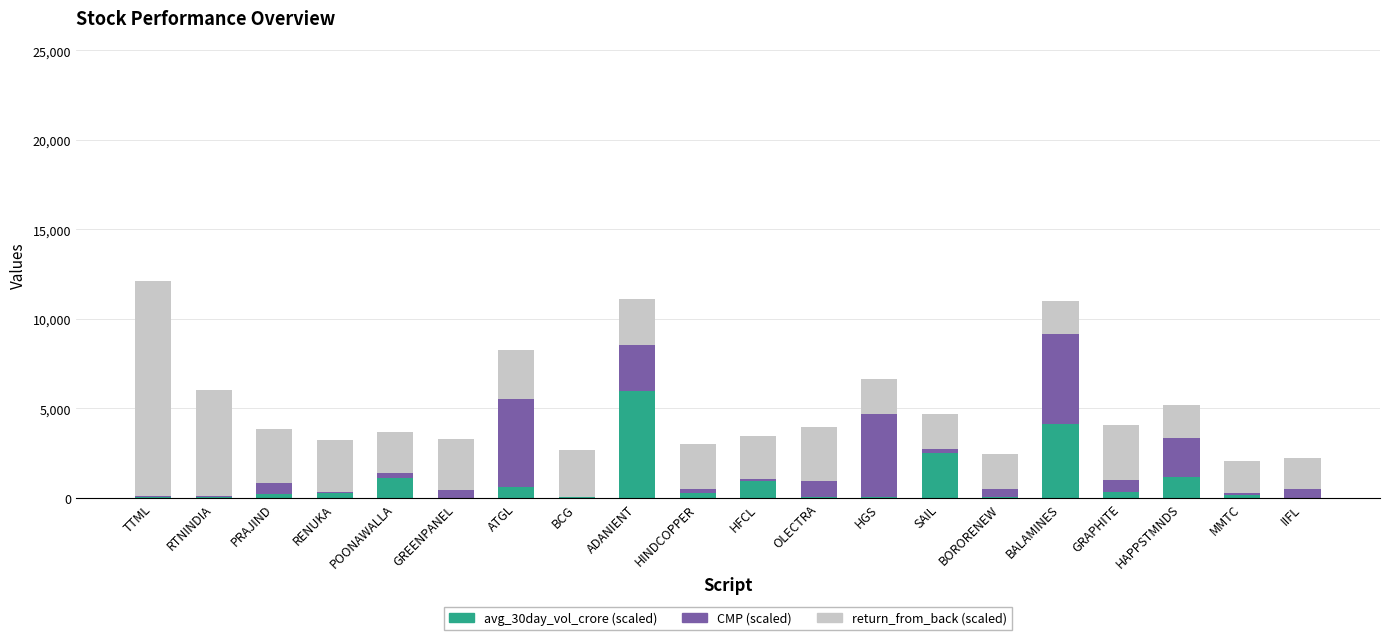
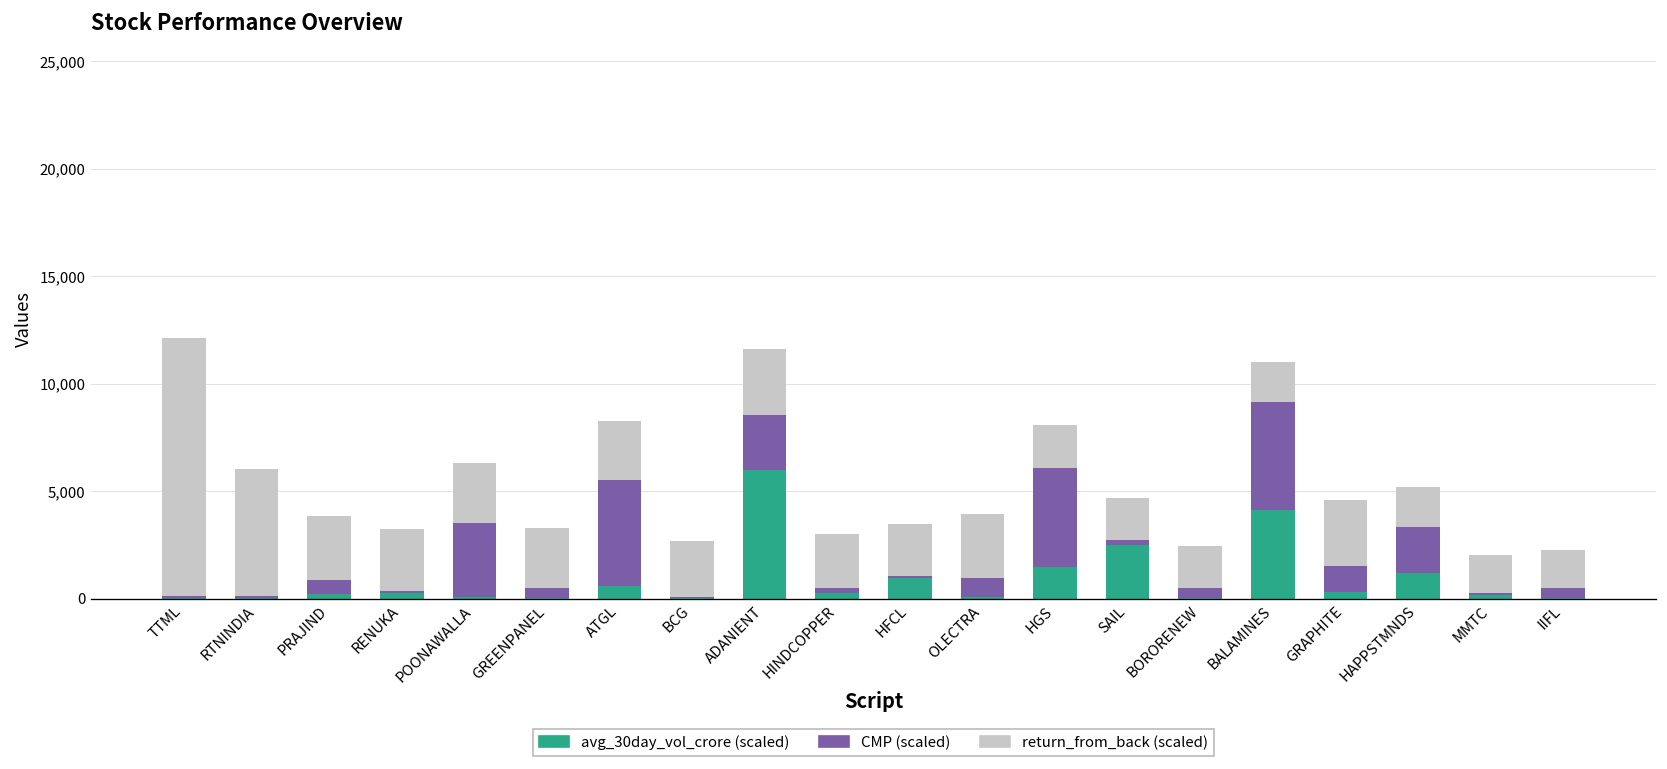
  {
    "avg_30day_vol_crore (scaled)": {
      "PRAJIND": "200",
      "RENUKA": "300",
-     "POONAWALLA": "1,100",
+     "POONAWALLA": "100",
      "ATGL": "600",
      "ADANIENT": "6,000",
      "HINDCOPPER": "300",
      "HFCL": "900",
-     "HGS": "100",
+     "HGS": "1,500",
      "SAIL": "2,500",
      "BALAMINES": "4,100",
      "GRAPHITE": "300",
      "HAPPSTMNDS": "1,200",
      "MMTC": "200"
    },
    "CMP (scaled)": {
      "PRAJIND": "700",
-     "POONAWALLA": "300",
+     "POONAWALLA": "3,400",
      "GREENPANEL": "400",
      "ATGL": "4,900",
      "ADANIENT": "2,600",
      "HINDCOPPER": "300",
      "OLECTRA": "900",
      "HGS": "4,600",
      "SAIL": "200",
      "BORORENEW": "500",
      "BALAMINES": "5,000",
-     "GRAPHITE": "700",
+     "GRAPHITE": "1,200",
      "HAPPSTMNDS": "2,100",
      "IIFL": "500"
    },
    "return_from_back (scaled)": {
      "TTML": "12,000",
      "RTNINDIA": "5,900",
      "PRAJIND": "3,000",
      "RENUKA": "2,900",
-     "POONAWALLA": "2,300",
+     "POONAWALLA": "2,800",
      "GREENPANEL": "2,800",
      "ATGL": "2,800",
      "BCG": "2,600",
-     "ADANIENT": "2,600",
+     "ADANIENT": "3,100",
      "HINDCOPPER": "2,500",
      "HFCL": "2,400",
      "OLECTRA": "3,000",
      "HGS": "2,000",
      "SAIL": "1,900",
      "BORORENEW": "1,900",
      "BALAMINES": "1,900",
      "GRAPHITE": "3,100",
      "HAPPSTMNDS": "1,900",
      "MMTC": "1,800",
      "IIFL": "1,800"
    }
  }
